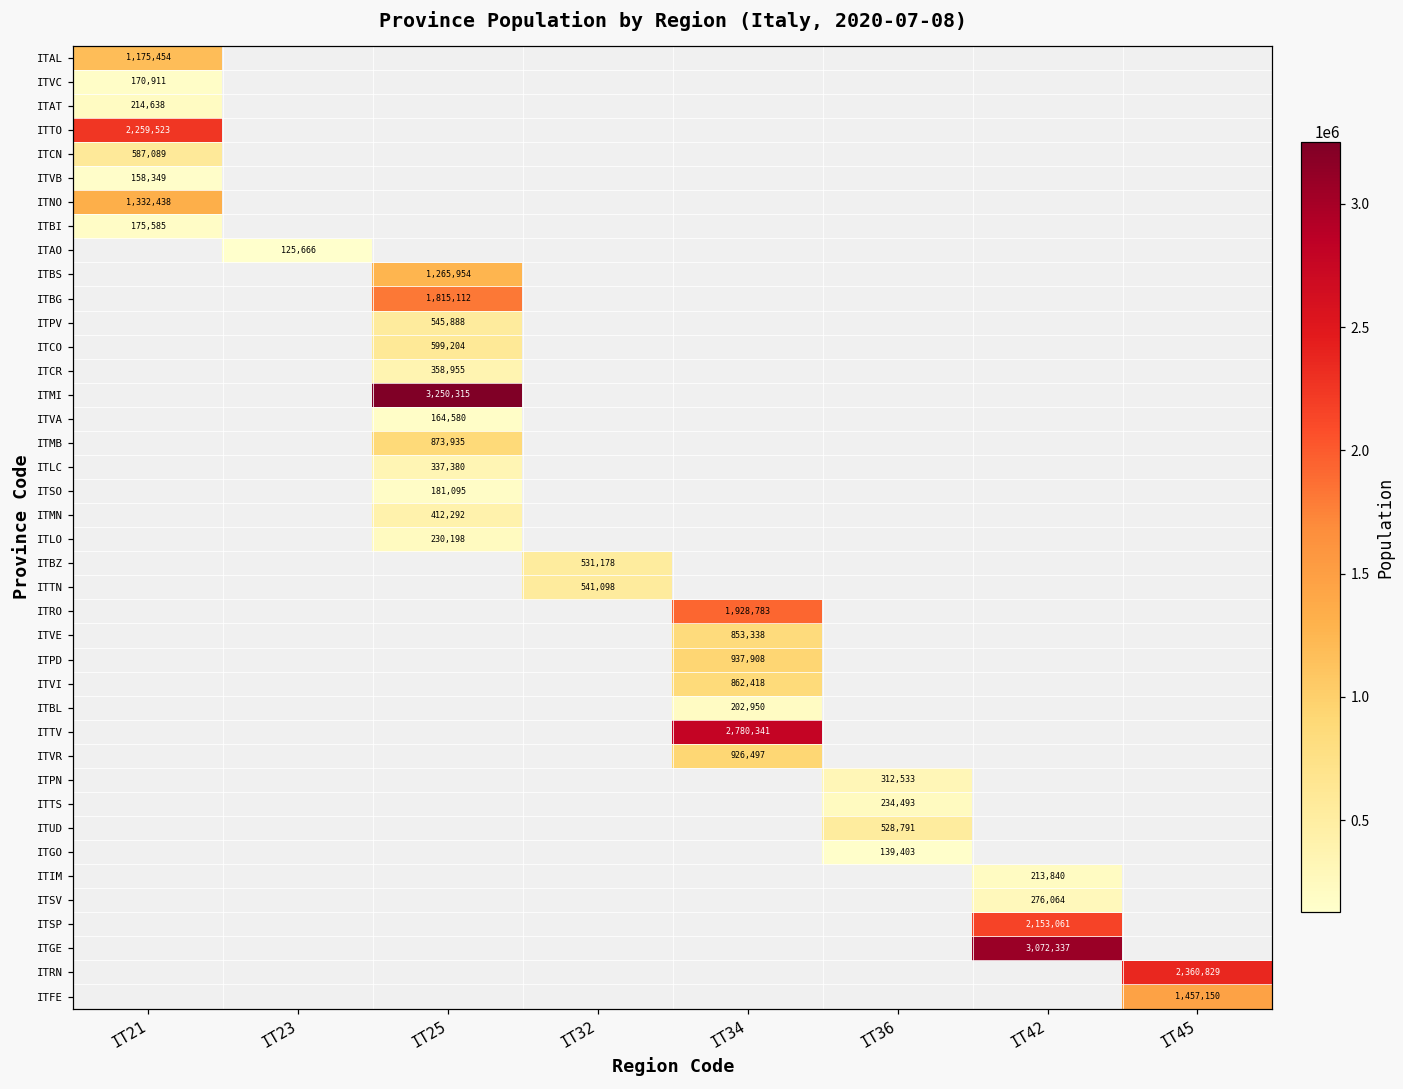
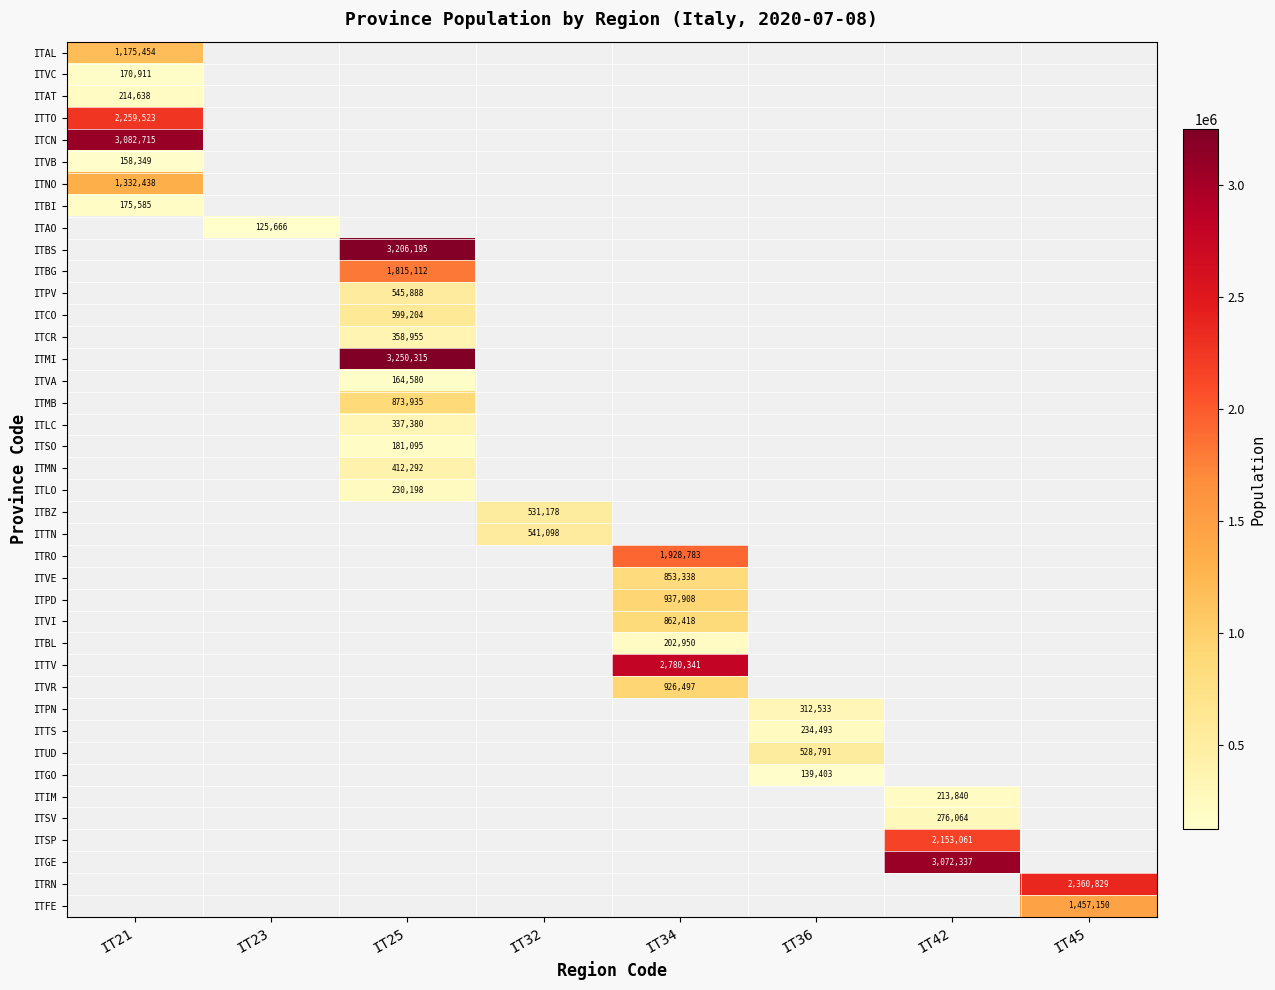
  {
    "ITAL": {
      "IT21": "1,175,454"
    },
    "ITVC": {
      "IT21": "170,911"
    },
    "ITAT": {
      "IT21": "214,638"
    },
    "ITTO": {
      "IT21": "2,259,523"
    },
    "ITCN": {
-     "IT21": "587,089"
+     "IT21": "3,082,715"
    },
    "ITVB": {
      "IT21": "158,349"
    },
    "ITNO": {
      "IT21": "1,332,438"
    },
    "ITBI": {
      "IT21": "175,585"
    },
    "ITAO": {
      "IT23": "125,666"
    },
    "ITBS": {
-     "IT25": "1,265,954"
+     "IT25": "3,206,195"
    },
    "ITBG": {
      "IT25": "1,815,112"
    },
    "ITPV": {
      "IT25": "545,888"
    },
    "ITCO": {
      "IT25": "599,204"
    },
    "ITCR": {
      "IT25": "358,955"
    },
    "ITMI": {
      "IT25": "3,250,315"
    },
    "ITVA": {
      "IT25": "164,580"
    },
    "ITMB": {
      "IT25": "873,935"
    },
    "ITLC": {
      "IT25": "337,380"
    },
    "ITSO": {
      "IT25": "181,095"
    },
    "ITMN": {
      "IT25": "412,292"
    },
    "ITLO": {
      "IT25": "230,198"
    },
    "ITBZ": {
      "IT32": "531,178"
    },
    "ITTN": {
      "IT32": "541,098"
    },
    "ITRO": {
      "IT34": "1,928,783"
    },
    "ITVE": {
      "IT34": "853,338"
    },
    "ITPD": {
      "IT34": "937,908"
    },
    "ITVI": {
      "IT34": "862,418"
    },
    "ITBL": {
      "IT34": "202,950"
    },
    "ITTV": {
      "IT34": "2,780,341"
    },
    "ITVR": {
      "IT34": "926,497"
    },
    "ITPN": {
      "IT36": "312,533"
    },
    "ITTS": {
      "IT36": "234,493"
    },
    "ITUD": {
      "IT36": "528,791"
    },
    "ITGO": {
      "IT36": "139,403"
    },
    "ITIM": {
      "IT42": "213,840"
    },
    "ITSV": {
      "IT42": "276,064"
    },
    "ITSP": {
      "IT42": "2,153,061"
    },
    "ITGE": {
      "IT42": "3,072,337"
    },
    "ITRN": {
      "IT45": "2,360,829"
    },
    "ITFE": {
      "IT45": "1,457,150"
    }
  }
